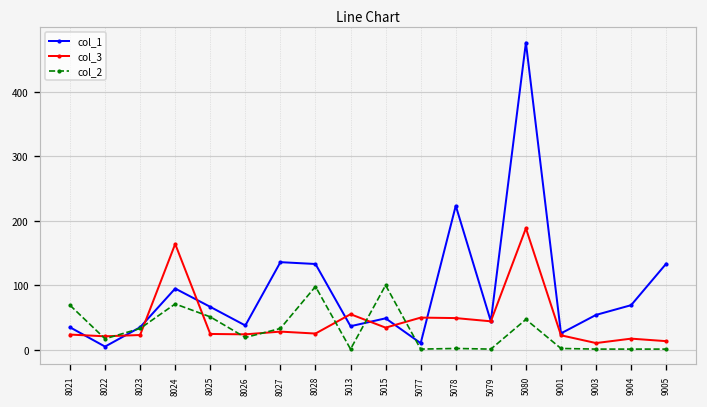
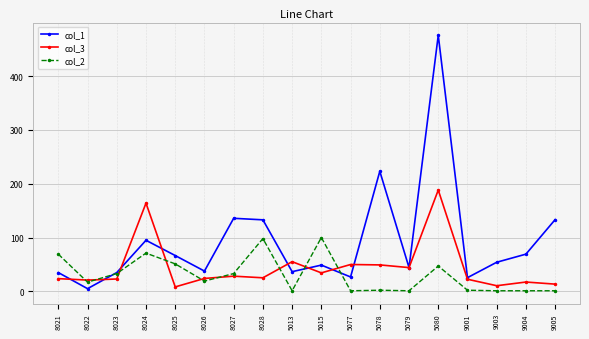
  {
    "col_1": {
      "8021": 30,
      "8022": 0,
      "8024": 90,
      "8025": 70,
      "8026": 40,
      "8027": 140,
      "8028": 130,
      "5013": 40,
      "5015": 50,
-     "5077": 10,
+     "5077": 30,
      "5078": 220,
      "5080": 480,
      "9003": 50,
      "9004": 70,
      "9005": 130
    },
    "col_3": {
      "8021": 20,
      "8023": 20,
      "8024": 160,
-     "8025": 20,
+     "8025": 10,
      "8026": 20,
      "8027": 30,
      "8028": 30,
      "5013": 60,
      "5015": 30,
      "5077": 50,
      "5078": 50,
      "5080": 190,
      "9003": 10,
      "9004": 20,
      "9005": 10
    },
    "col_2": {
      "8021": 70,
      "8024": 70,
      "8025": 50,
      "8026": 20,
      "8027": 30,
      "8028": 100,
      "5013": 0,
      "5015": 100,
      "5077": 0,
      "5078": 0,
      "5079": 0,
      "5080": 50,
      "9001": 0,
      "9003": 0,
      "9004": 0,
      "9005": 0
    }
  }
